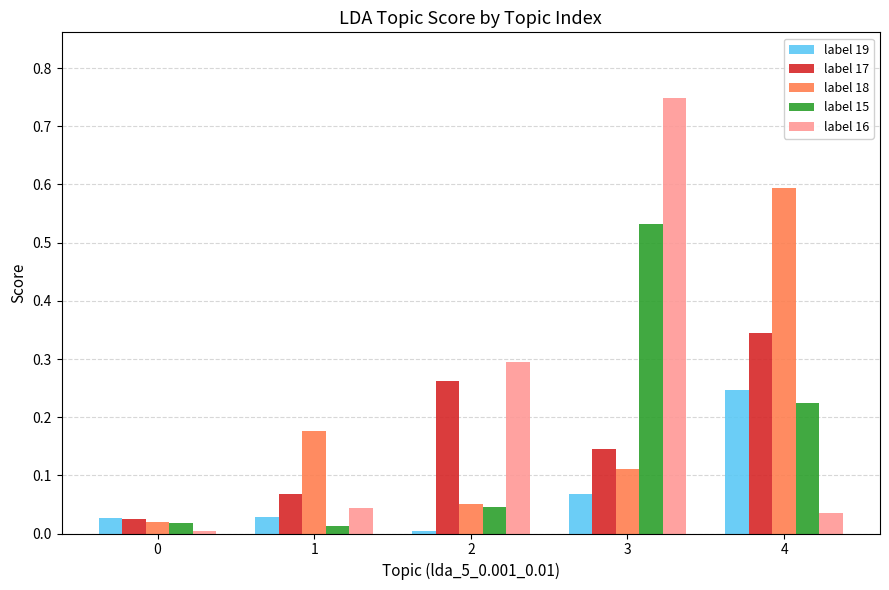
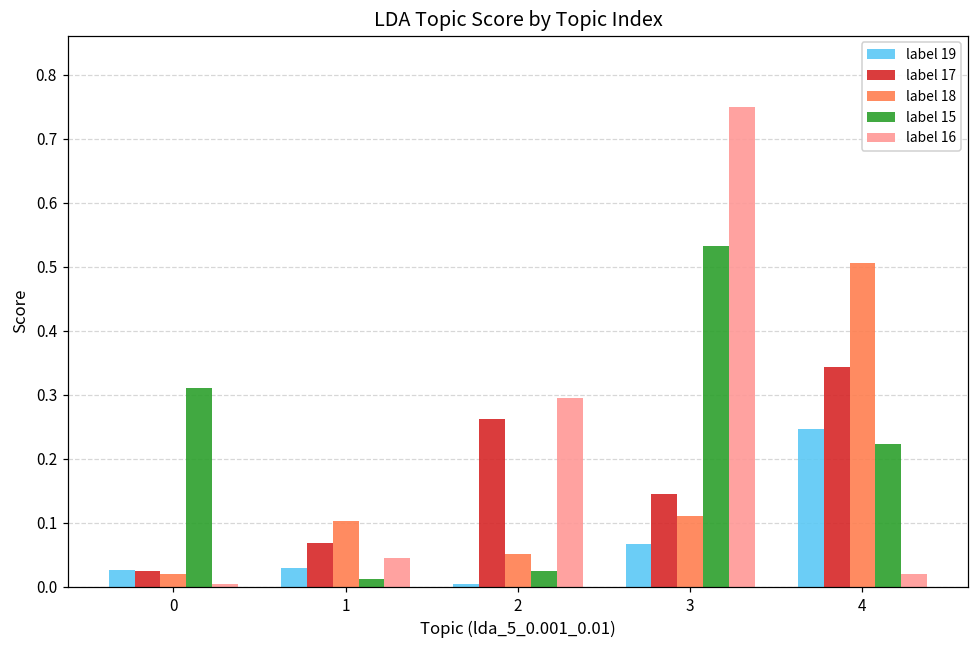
  {
    "label 19": {
      "0": 0.03,
      "1": 0.03,
      "3": 0.07,
      "4": 0.25
    },
    "label 17": {
      "0": 0.03,
      "1": 0.07,
      "2": 0.26,
      "3": 0.15,
      "4": 0.34
    },
    "label 18": {
      "0": 0.02,
-     "1": 0.18,
+     "1": 0.10,
      "2": 0.05,
      "3": 0.11,
-     "4": 0.59
+     "4": 0.51
    },
    "label 15": {
-     "0": 0.02,
+     "0": 0.31,
      "1": 0.01,
-     "2": 0.05,
+     "2": 0.03,
      "3": 0.53,
      "4": 0.22
    },
    "label 16": {
      "0": 0.00,
      "1": 0.04,
      "2": 0.29,
      "3": 0.75,
-     "4": 0.04
+     "4": 0.02
    }
  }
